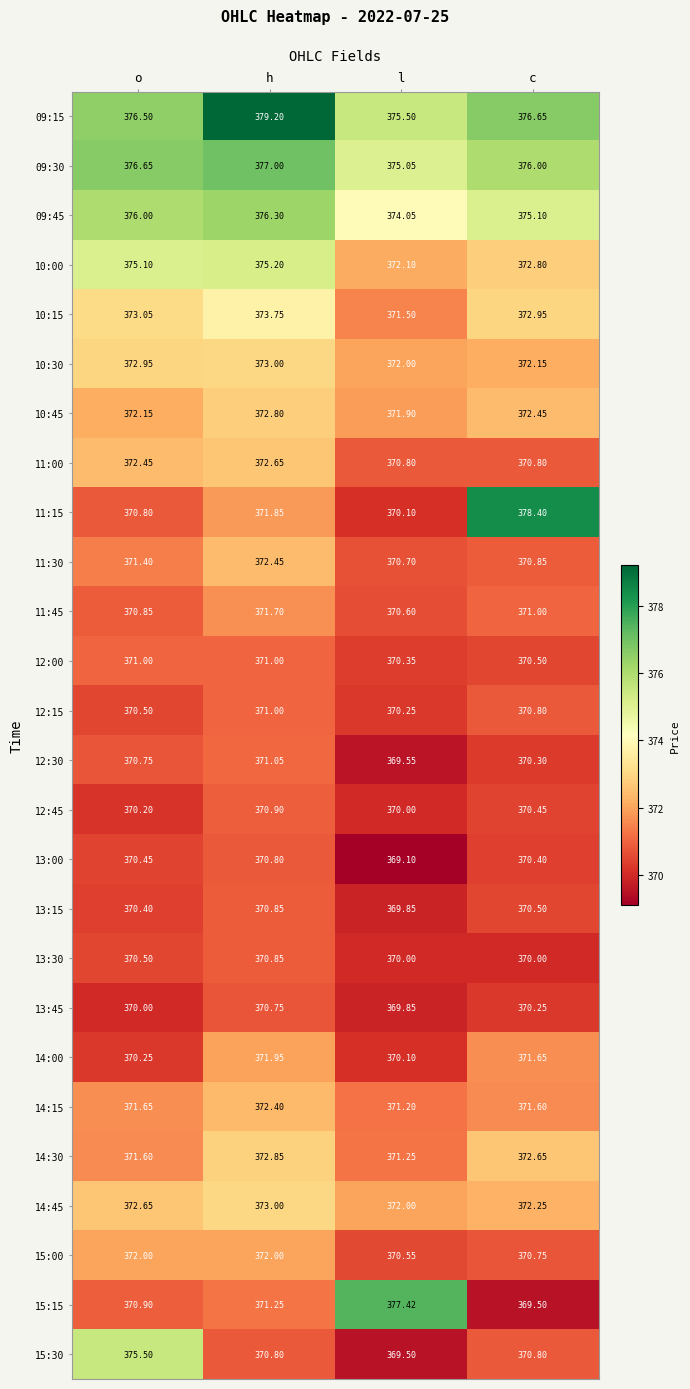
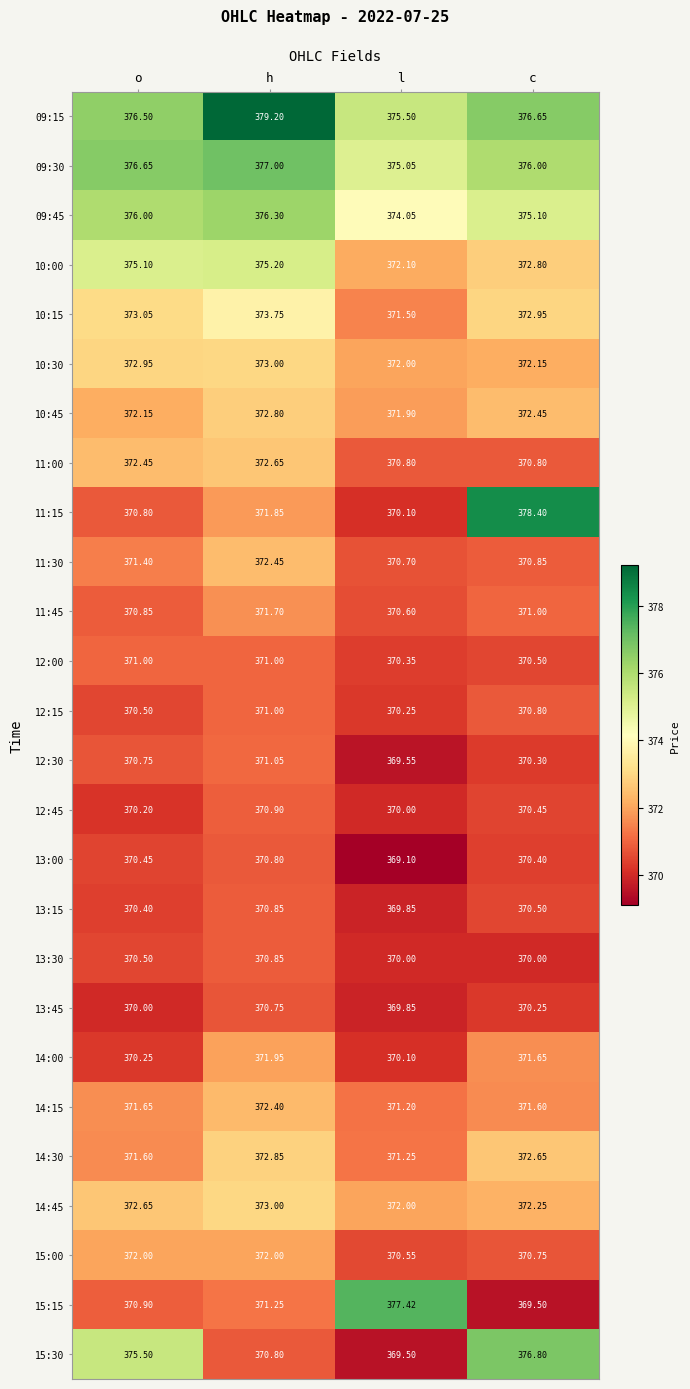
  {
    "09:15": {
      "o": 376.50,
      "h": 379.20,
      "l": 375.50,
      "c": 376.65
    },
    "09:30": {
      "o": 376.65,
      "h": 377.00,
      "l": 375.05,
      "c": 376.00
    },
    "09:45": {
      "o": 376.00,
      "h": 376.30,
      "l": 374.05,
      "c": 375.10
    },
    "10:00": {
      "o": 375.10,
      "h": 375.20,
      "l": 372.10,
      "c": 372.80
    },
    "10:15": {
      "o": 373.05,
      "h": 373.75,
      "l": 371.50,
      "c": 372.95
    },
    "10:30": {
      "o": 372.95,
      "h": 373.00,
      "l": 372.00,
      "c": 372.15
    },
    "10:45": {
      "o": 372.15,
      "h": 372.80,
      "l": 371.90,
      "c": 372.45
    },
    "11:00": {
      "o": 372.45,
      "h": 372.65,
      "l": 370.80,
      "c": 370.80
    },
    "11:15": {
      "o": 370.80,
      "h": 371.85,
      "l": 370.10,
      "c": 378.40
    },
    "11:30": {
      "o": 371.40,
      "h": 372.45,
      "l": 370.70,
      "c": 370.85
    },
    "11:45": {
      "o": 370.85,
      "h": 371.70,
      "l": 370.60,
      "c": 371.00
    },
    "12:00": {
      "o": 371.00,
      "h": 371.00,
      "l": 370.35,
      "c": 370.50
    },
    "12:15": {
      "o": 370.50,
      "h": 371.00,
      "l": 370.25,
      "c": 370.80
    },
    "12:30": {
      "o": 370.75,
      "h": 371.05,
      "l": 369.55,
      "c": 370.30
    },
    "12:45": {
      "o": 370.20,
      "h": 370.90,
      "l": 370.00,
      "c": 370.45
    },
    "13:00": {
      "o": 370.45,
      "h": 370.80,
      "l": 369.10,
      "c": 370.40
    },
    "13:15": {
      "o": 370.40,
      "h": 370.85,
      "l": 369.85,
      "c": 370.50
    },
    "13:30": {
      "o": 370.50,
      "h": 370.85,
      "l": 370.00,
      "c": 370.00
    },
    "13:45": {
      "o": 370.00,
      "h": 370.75,
      "l": 369.85,
      "c": 370.25
    },
    "14:00": {
      "o": 370.25,
      "h": 371.95,
      "l": 370.10,
      "c": 371.65
    },
    "14:15": {
      "o": 371.65,
      "h": 372.40,
      "l": 371.20,
      "c": 371.60
    },
    "14:30": {
      "o": 371.60,
      "h": 372.85,
      "l": 371.25,
      "c": 372.65
    },
    "14:45": {
      "o": 372.65,
      "h": 373.00,
      "l": 372.00,
      "c": 372.25
    },
    "15:00": {
      "o": 372.00,
      "h": 372.00,
      "l": 370.55,
      "c": 370.75
    },
    "15:15": {
      "o": 370.90,
      "h": 371.25,
      "l": 377.42,
      "c": 369.50
    },
    "15:30": {
      "o": 375.50,
      "h": 370.80,
      "l": 369.50,
-     "c": 370.80
+     "c": 376.80
    }
  }
